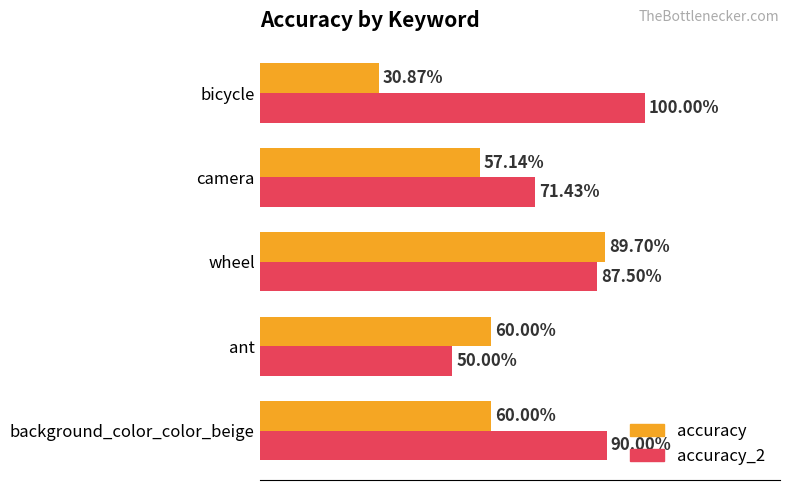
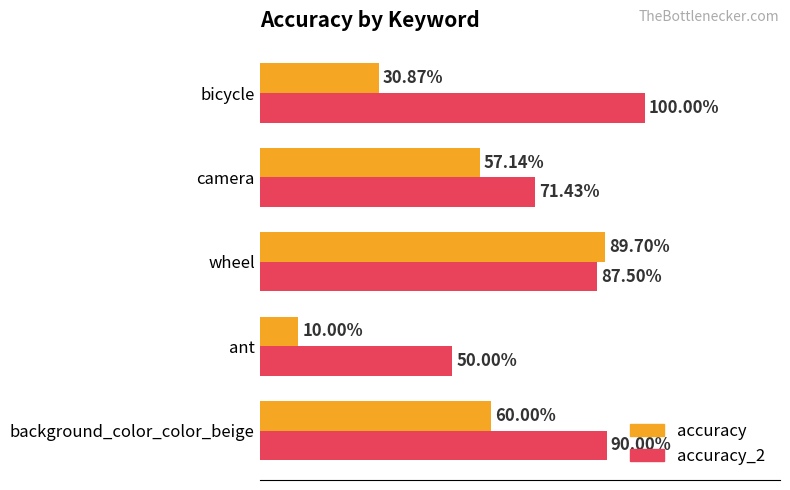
  {
    "accuracy": {
      "bicycle": "30.87%",
      "camera": "57.14%",
      "wheel": "89.70%",
-     "ant": "60.00%",
+     "ant": "10.00%",
      "background_color_color_beige": "60.00%"
    },
    "accuracy_2": {
      "bicycle": "100.00%",
      "camera": "71.43%",
      "wheel": "87.50%",
      "ant": "50.00%",
      "background_color_color_beige": "90.00%"
    }
  }
